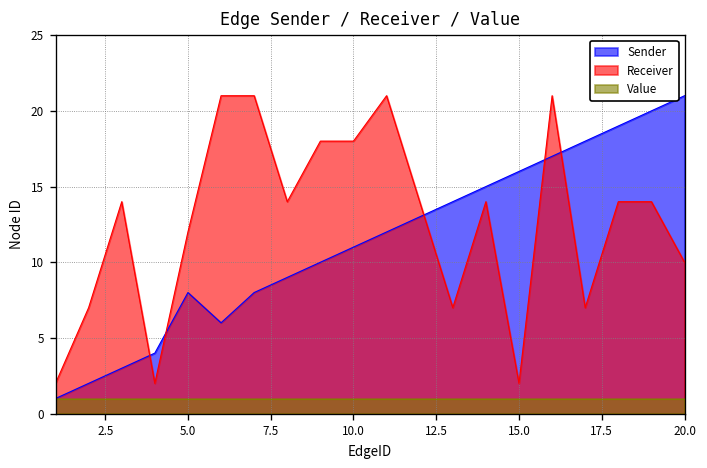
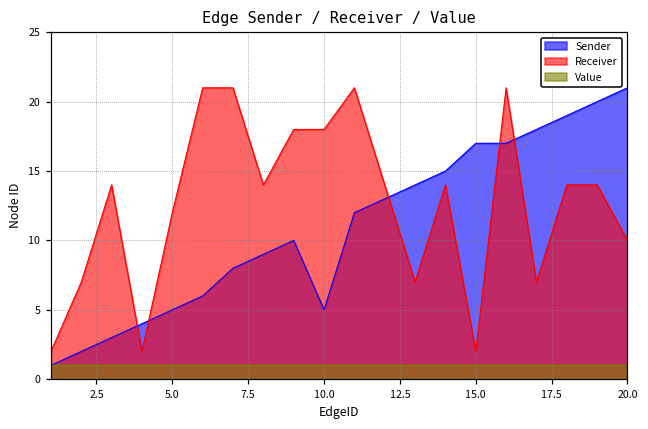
  {
    "Sender": {
-     "5.0": 8,
-     "10.0": 11,
-     "15.0": 16,
+     "5.0": 5,
+     "10.0": 5,
+     "15.0": 17,
      "20.0": 21
    },
    "Receiver": {
      "5.0": 12,
      "10.0": 18,
      "15.0": 2,
      "20.0": 10
    },
    "Value": {
      "5.0": 1,
      "10.0": 1,
      "15.0": 1,
      "20.0": 1
    }
  }
